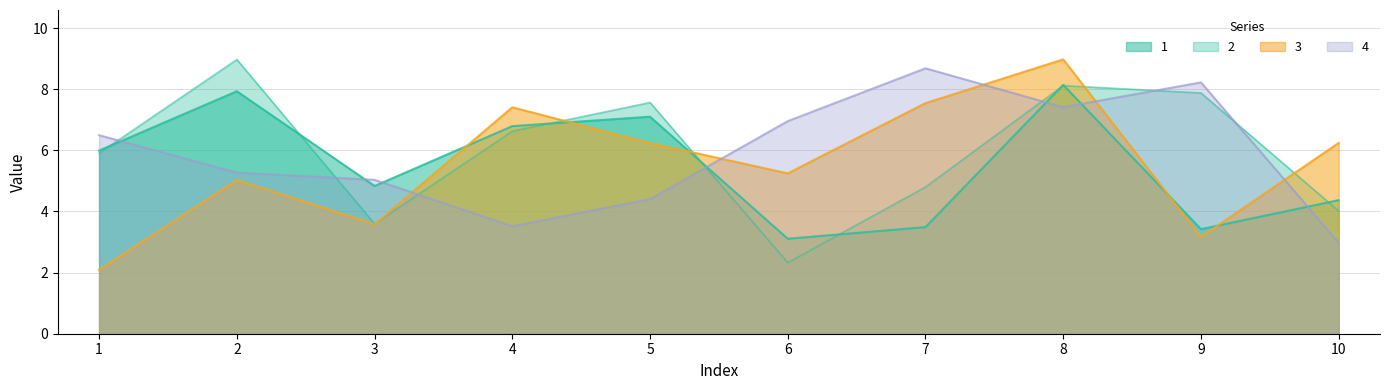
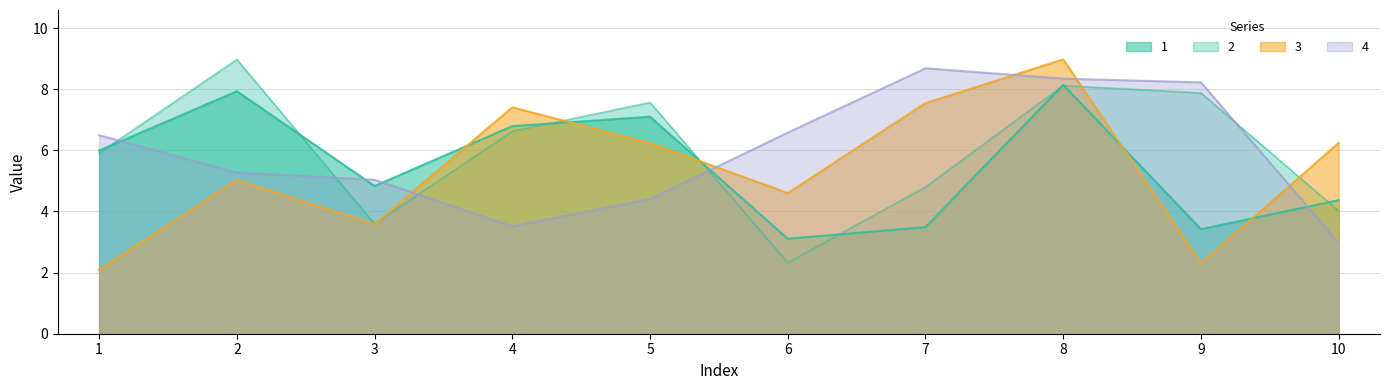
  {
    "3": {
      "1": 2.1,
      "2": 5.0,
      "4": 7.4,
      "5": 6.2,
-     "6": 5.2,
+     "6": 4.6,
      "7": 7.5,
      "8": 9.0,
-     "9": 3.2,
+     "9": 2.3,
      "10": 6.2
    },
    "4": {
      "1": 6.5,
      "2": 5.3,
      "3": 5.0,
      "4": 3.5,
      "5": 4.4,
-     "6": 7.0,
+     "6": 6.6,
      "7": 8.7,
-     "8": 7.4,
+     "8": 8.3,
      "9": 8.2,
      "10": 3.0
    }
  }
